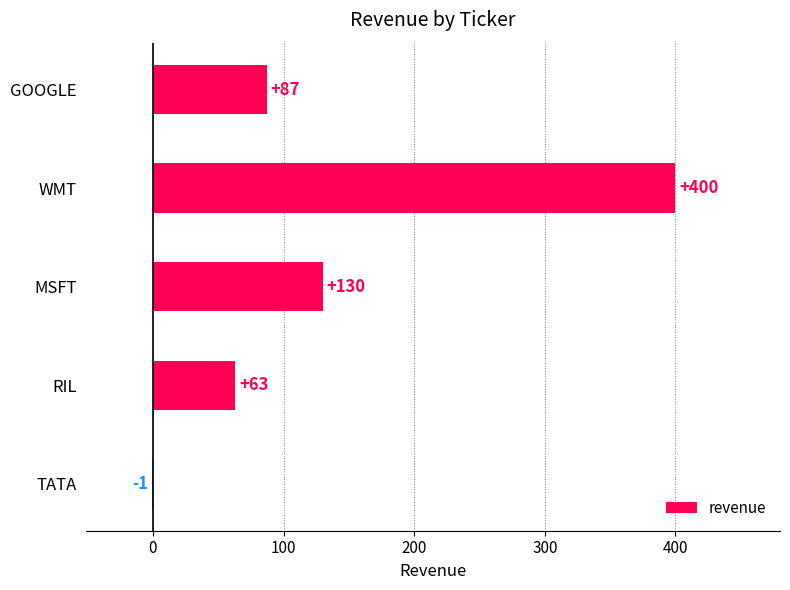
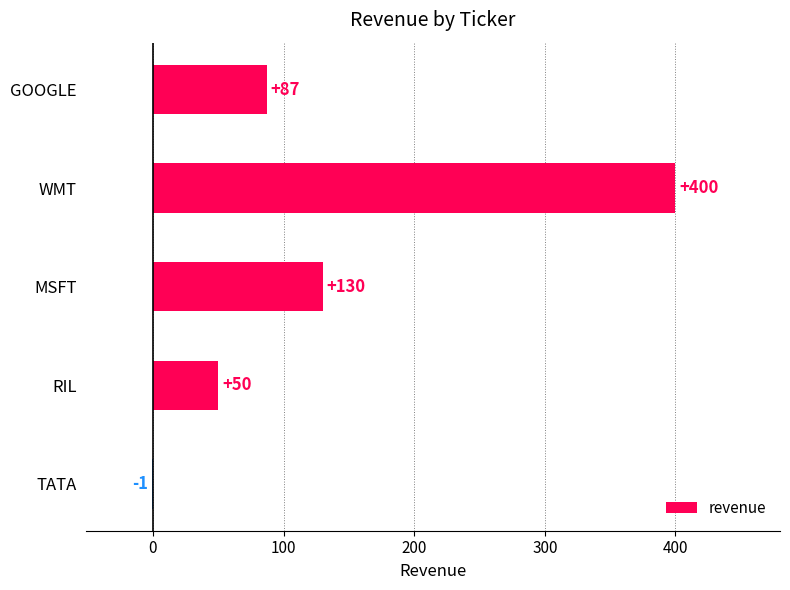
  {
    "GOOGLE": "+87",
    "WMT": "+400",
    "MSFT": "+130",
-   "RIL": "+63",
+   "RIL": "+50",
    "TATA": "-1"
  }
